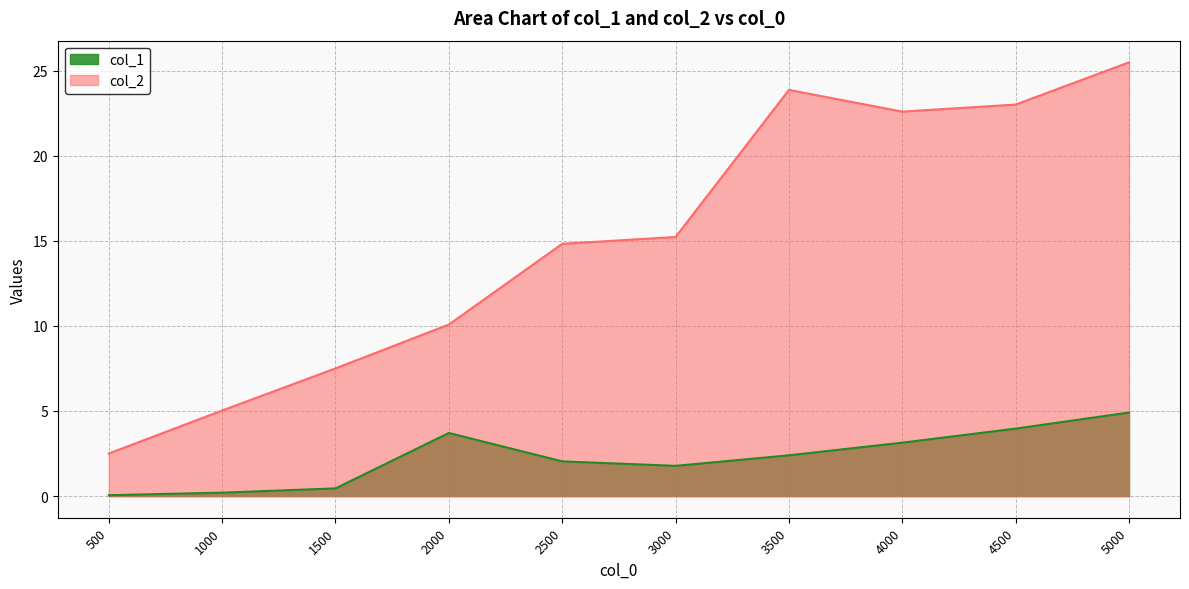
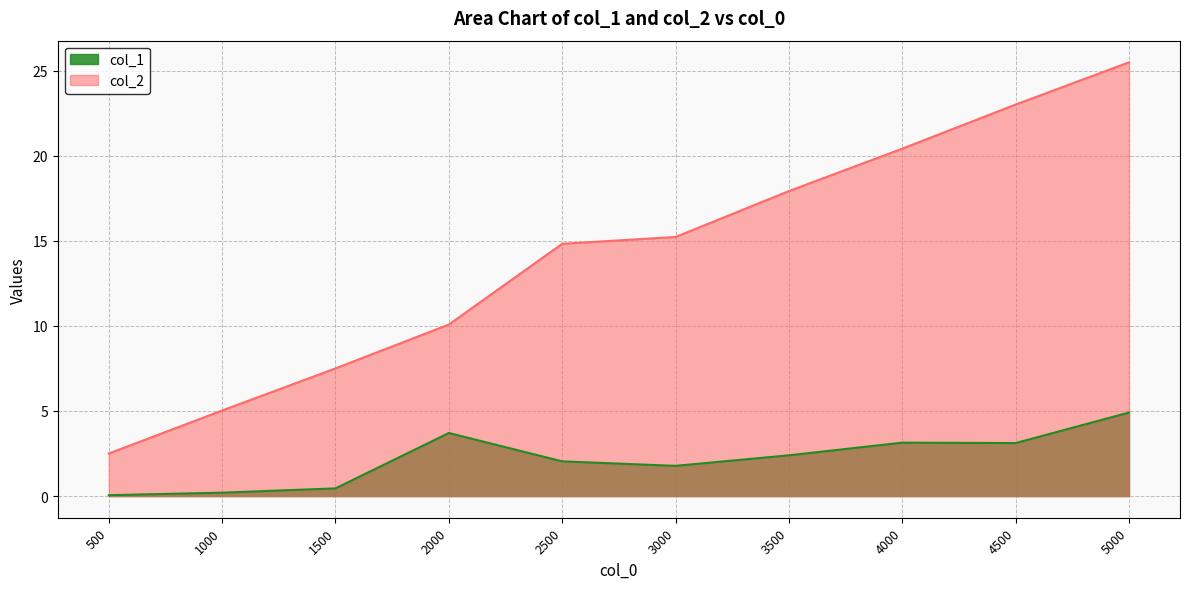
  {
    "col_1": {
      "500": 0.1,
      "1000": 0.2,
      "1500": 0.5,
      "2000": 3.7,
      "2500": 2.0,
      "3000": 1.8,
      "3500": 2.4,
      "4000": 3.1,
-     "4500": 4.0,
+     "4500": 3.1,
      "5000": 4.9
    },
    "col_2": {
      "500": 2.5,
      "1000": 5.0,
      "1500": 7.5,
      "2000": 10.1,
      "2500": 14.8,
      "3000": 15.2,
-     "3500": 23.9,
-     "4000": 22.6,
+     "3500": 17.9,
+     "4000": 20.4,
      "4500": 23.0,
      "5000": 25.5
    }
  }
